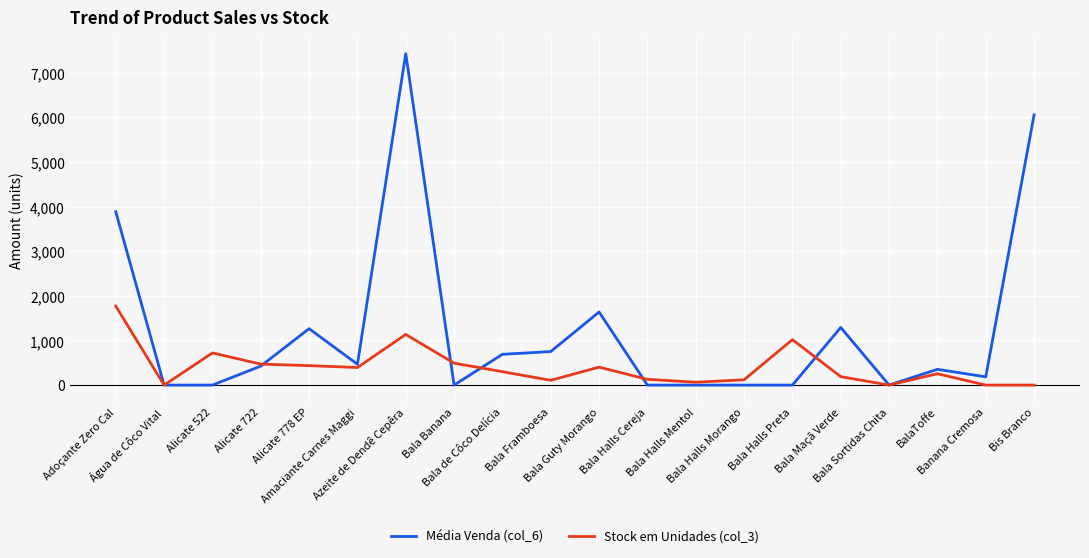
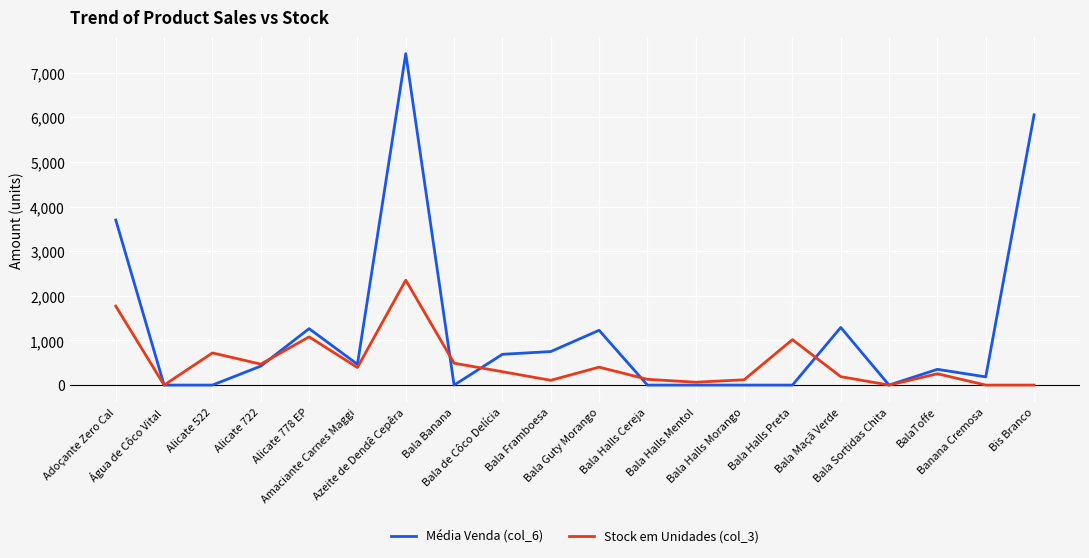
  {
    "Média Venda (col_6)": {
-     "Adoçante Zero Cal": "3,900",
+     "Adoçante Zero Cal": "3,700",
      "Alicate 522": "0",
      "Alicate 778 EP": "1,300",
      "Amaciante Carnes Maggi": "500",
      "Azeite de Dendê Cepêra": "7,400",
      "Bala Banana": "0",
      "Bala de Côco Delícia": "700",
      "Bala Framboesa": "800",
-     "Bala Guty Morango": "1,600",
+     "Bala Guty Morango": "1,200",
      "Bala Halls Cereja": "0",
      "Bala Halls Mentol": "0",
      "Bala Halls Morango": "0",
      "Bala Halls Preta": "0",
      "Bala Maçã Verde": "1,300",
      "BalaToffe": "400",
      "Banana Cremosa": "200",
      "Bis Branco": "6,100"
    },
    "Stock em Unidades (col_3)": {
      "Adoçante Zero Cal": "1,800",
      "Alicate 522": "700",
-     "Alicate 778 EP": "400",
+     "Alicate 778 EP": "1,100",
      "Amaciante Carnes Maggi": "400",
-     "Azeite de Dendê Cepêra": "1,100",
+     "Azeite de Dendê Cepêra": "2,400",
      "Bala Banana": "500",
      "Bala de Côco Delícia": "300",
      "Bala Framboesa": "100",
      "Bala Guty Morango": "400",
      "Bala Halls Cereja": "100",
      "Bala Halls Mentol": "100",
      "Bala Halls Morango": "100",
      "Bala Halls Preta": "1,000",
      "Bala Maçã Verde": "200",
      "BalaToffe": "300",
      "Banana Cremosa": "0",
      "Bis Branco": "0"
    }
  }
